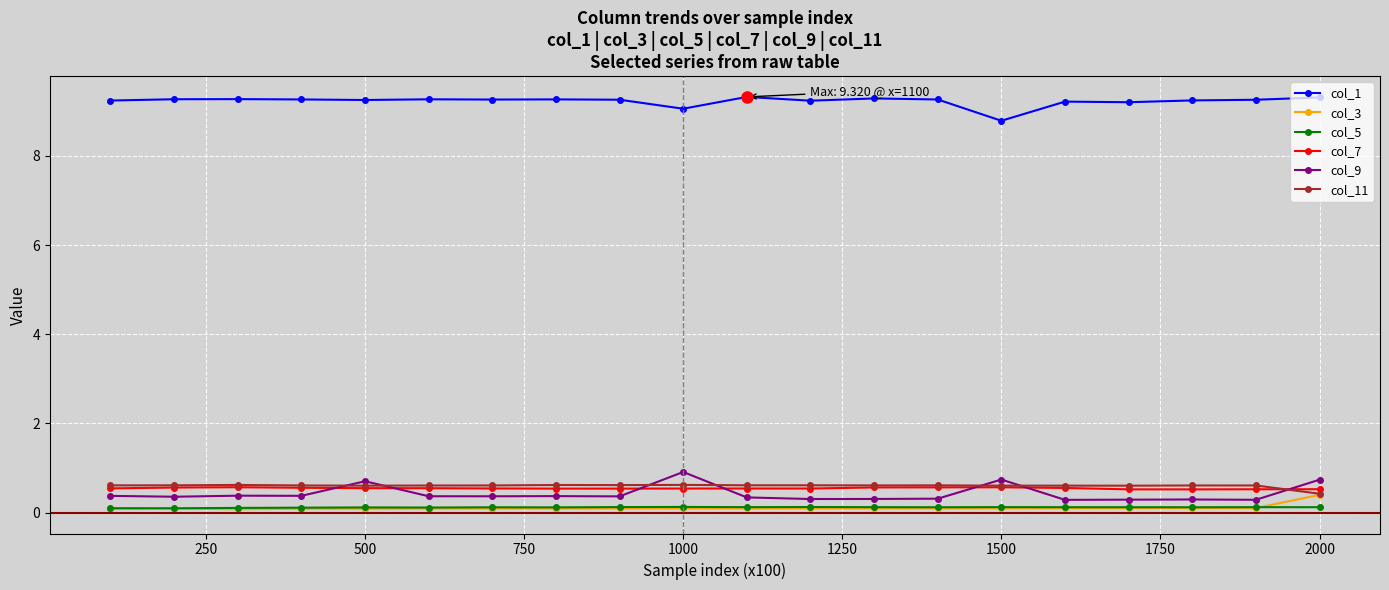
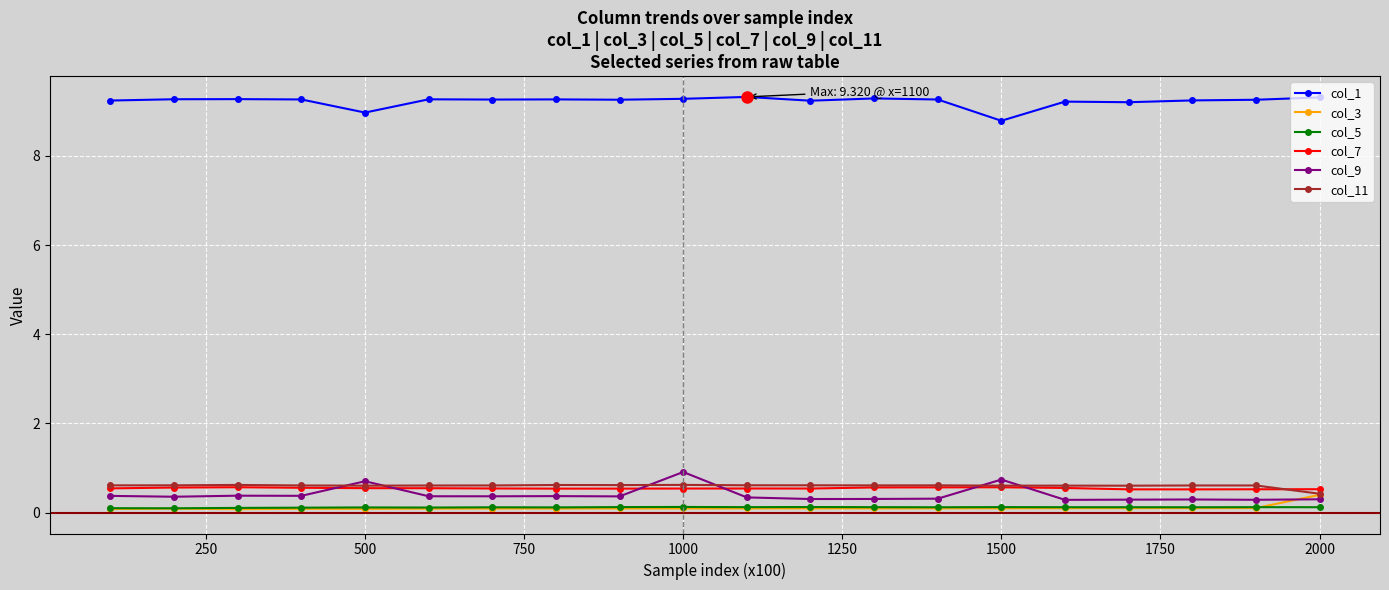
  {
    "col_1": {
-     "500": 9.3,
-     "1000": 9.1,
+     "500": 9.0,
+     "1000": 9.3,
      "1500": 8.8
    },
    "col_5": {
      "2000": 0.1
    },
    "col_9": {
      "500": 0.7,
      "1000": 0.9,
      "1500": 0.7,
-     "2000": 0.7
+     "2000": 0.3
    },
    "col_11": {
      "1000": 0.6
    }
  }
